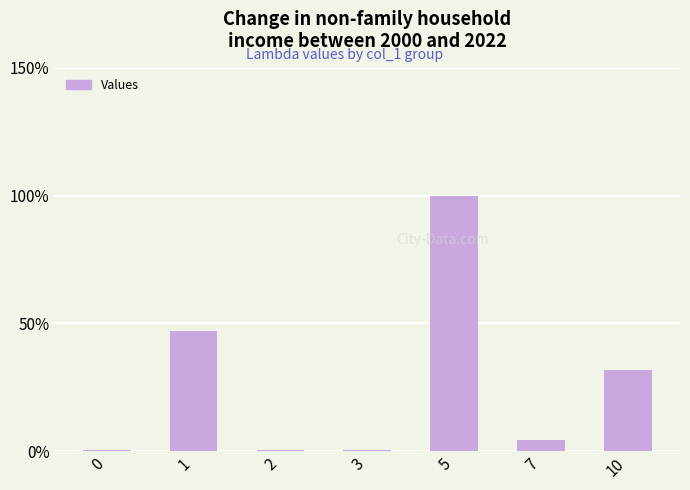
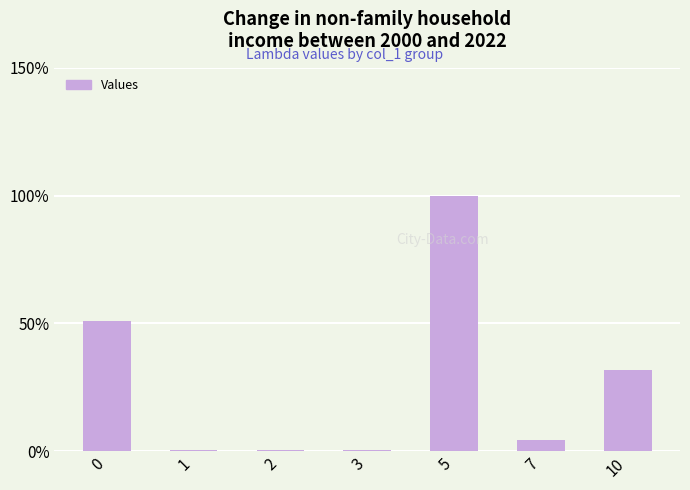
  {
-   "0": "0%",
-   "1": "47%",
+   "0": "51%",
+   "1": "0%",
    "5": "100%",
    "7": "4%",
    "10": "32%"
  }
